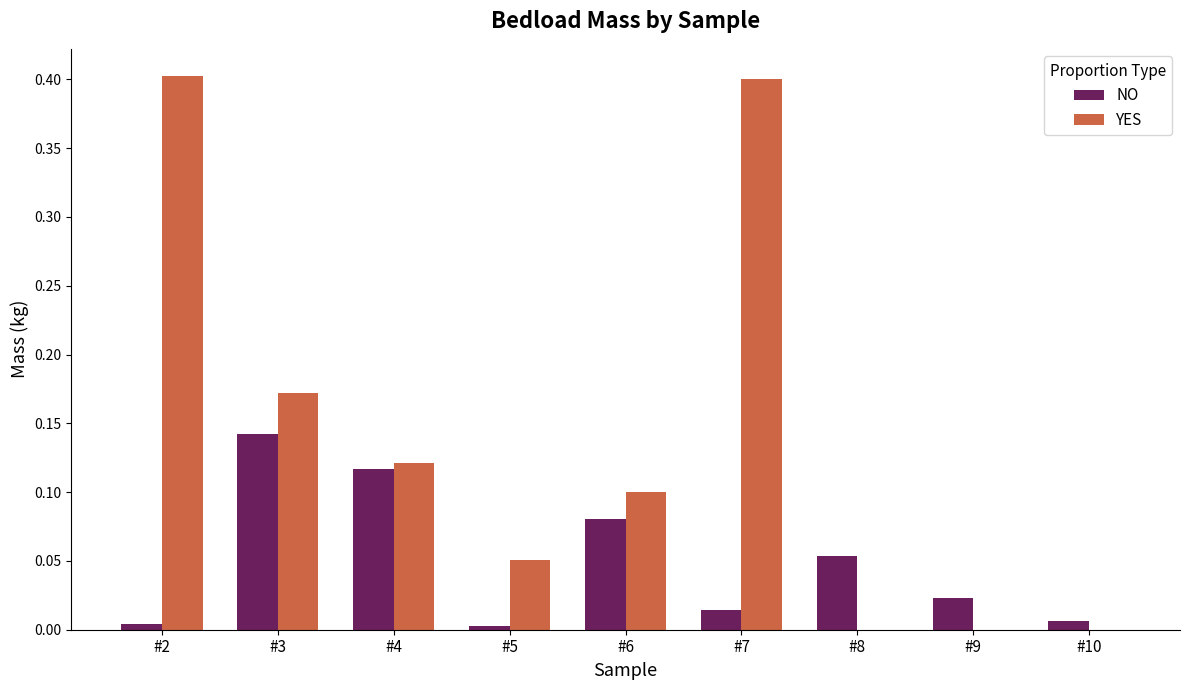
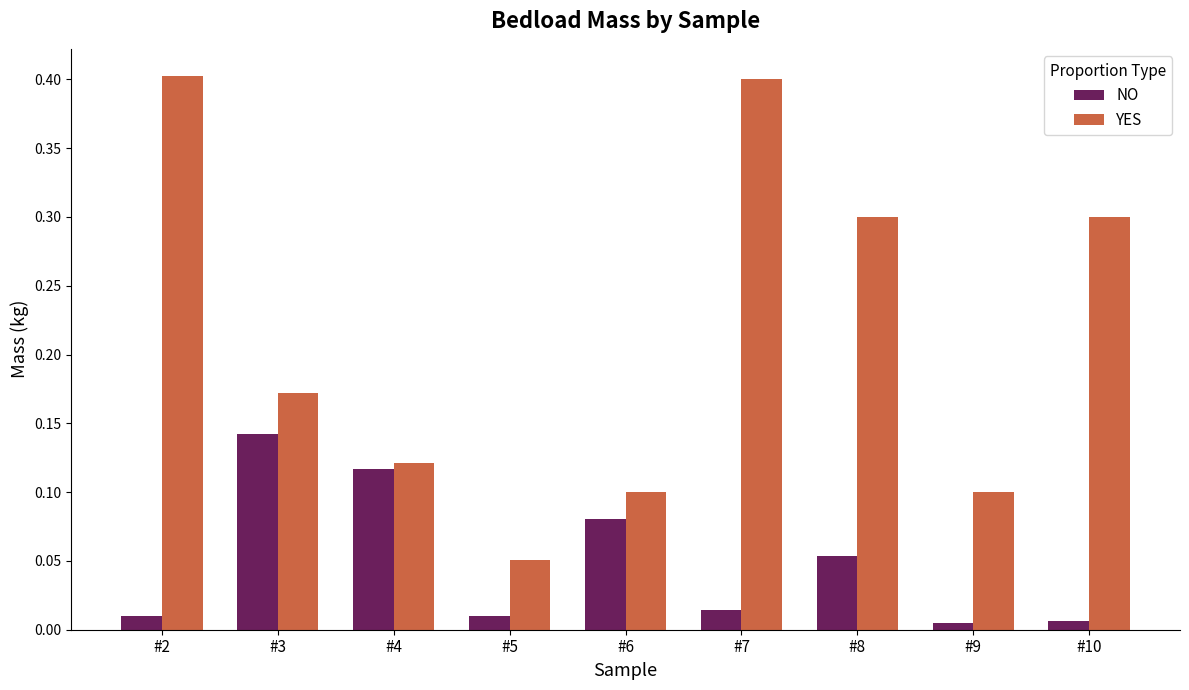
  {
    "NO": {
-     "#2": 0.004,
+     "#2": 0.010,
      "#3": 0.142,
      "#4": 0.117,
-     "#5": 0.003,
+     "#5": 0.010,
      "#6": 0.080,
      "#7": 0.014,
      "#8": 0.054,
-     "#9": 0.023,
+     "#9": 0.005,
      "#10": 0.006
    },
    "YES": {
      "#2": 0.402,
      "#3": 0.172,
      "#4": 0.121,
      "#5": 0.051,
      "#6": 0.1,
      "#7": 0.4,
-     "#8": 0.0,
-     "#9": 0.0,
-     "#10": 0.0
+     "#8": 0.3,
+     "#9": 0.1,
+     "#10": 0.3
    }
  }
